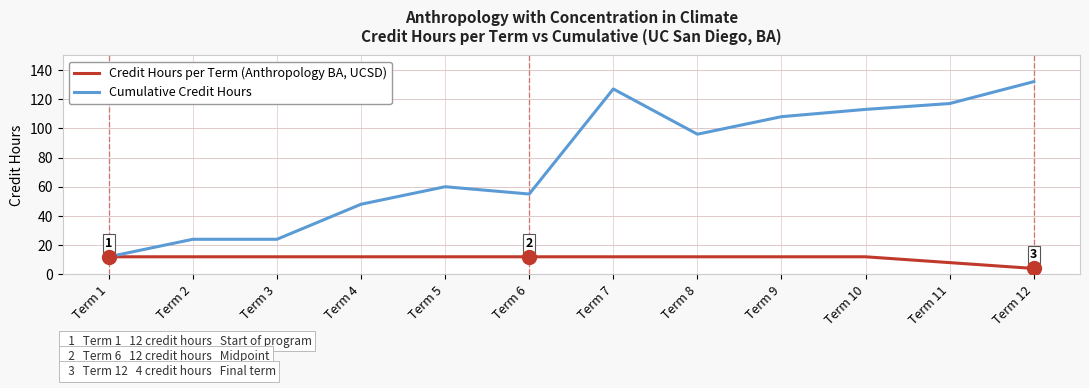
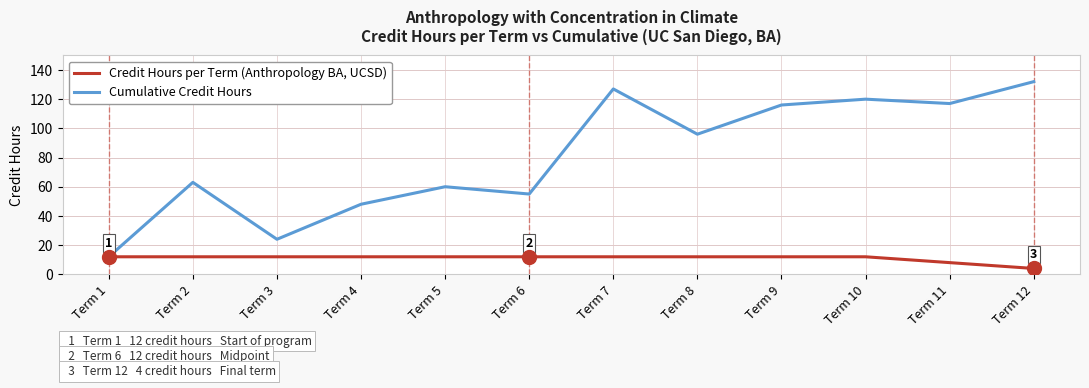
  {
    "Cumulative Credit Hours": {
-     "Term 2": 24,
+     "Term 2": 63,
      "Term 3": 24,
      "Term 4": 48,
      "Term 5": 60,
      "Term 6": 55,
      "Term 7": 127,
      "Term 8": 96,
-     "Term 9": 108,
-     "Term 10": 113,
+     "Term 9": 116,
+     "Term 10": 120,
      "Term 11": 117,
      "Term 12": 132
    }
  }
